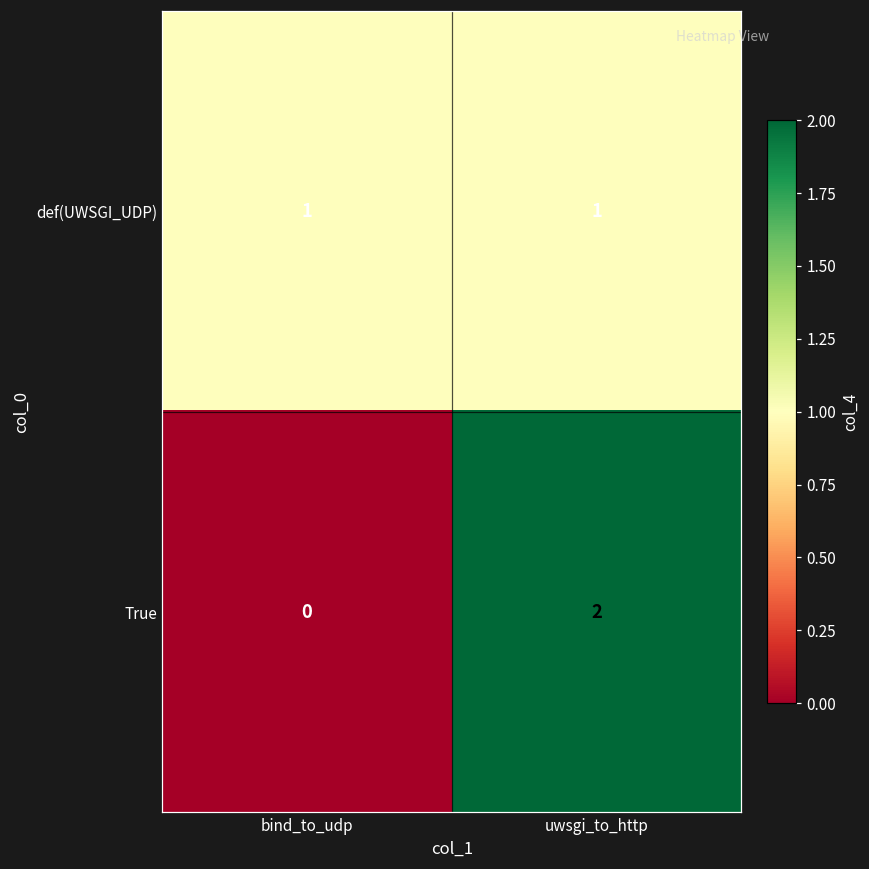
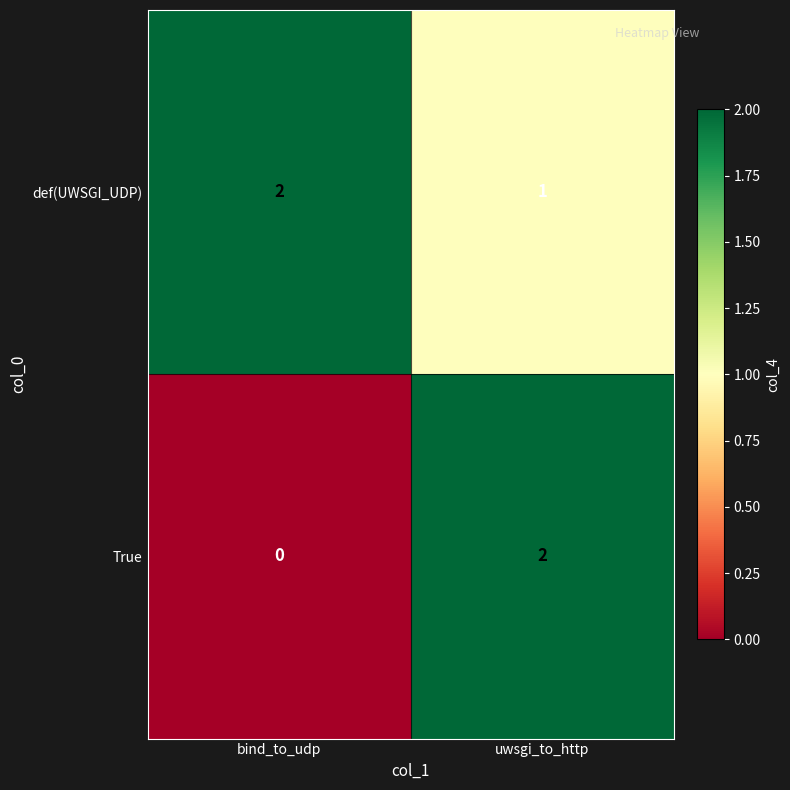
  {
    "def(UWSGI_UDP)": {
-     "bind_to_udp": 1,
+     "bind_to_udp": 2,
      "uwsgi_to_http": 1
    },
    "True": {
      "bind_to_udp": 0,
      "uwsgi_to_http": 2
    }
  }
